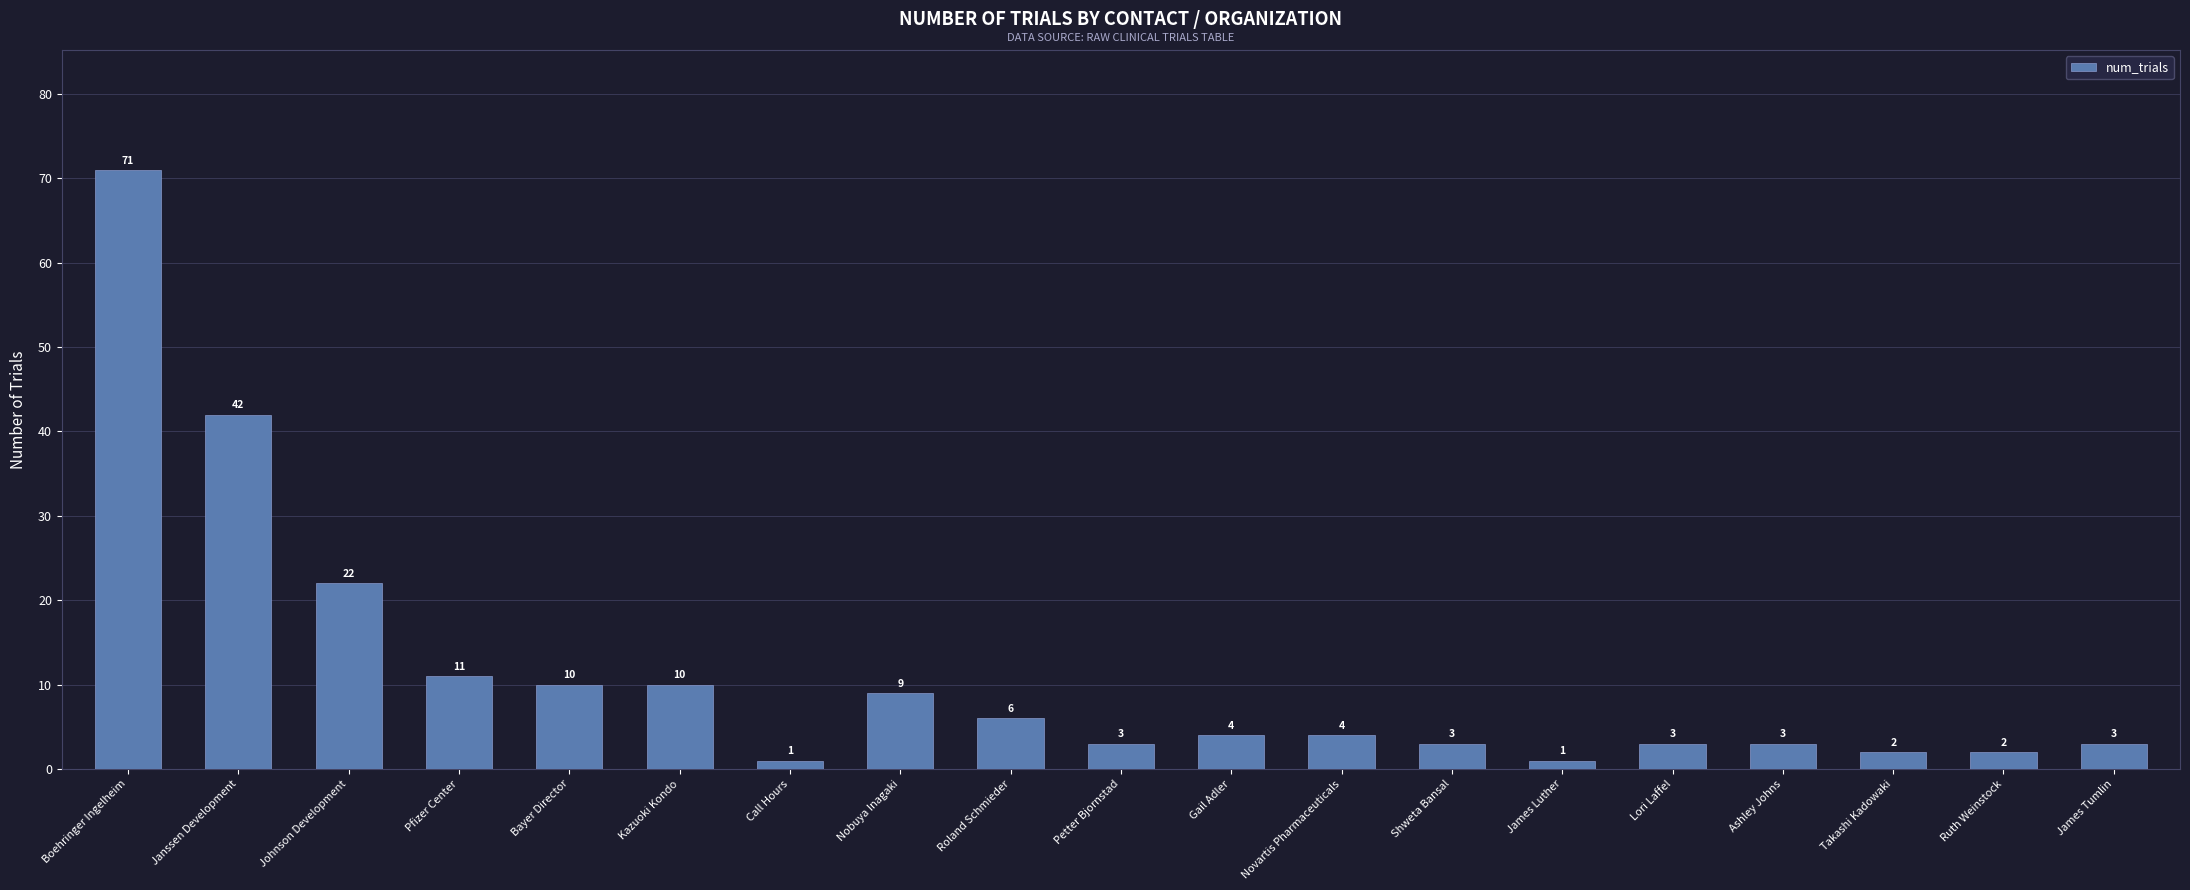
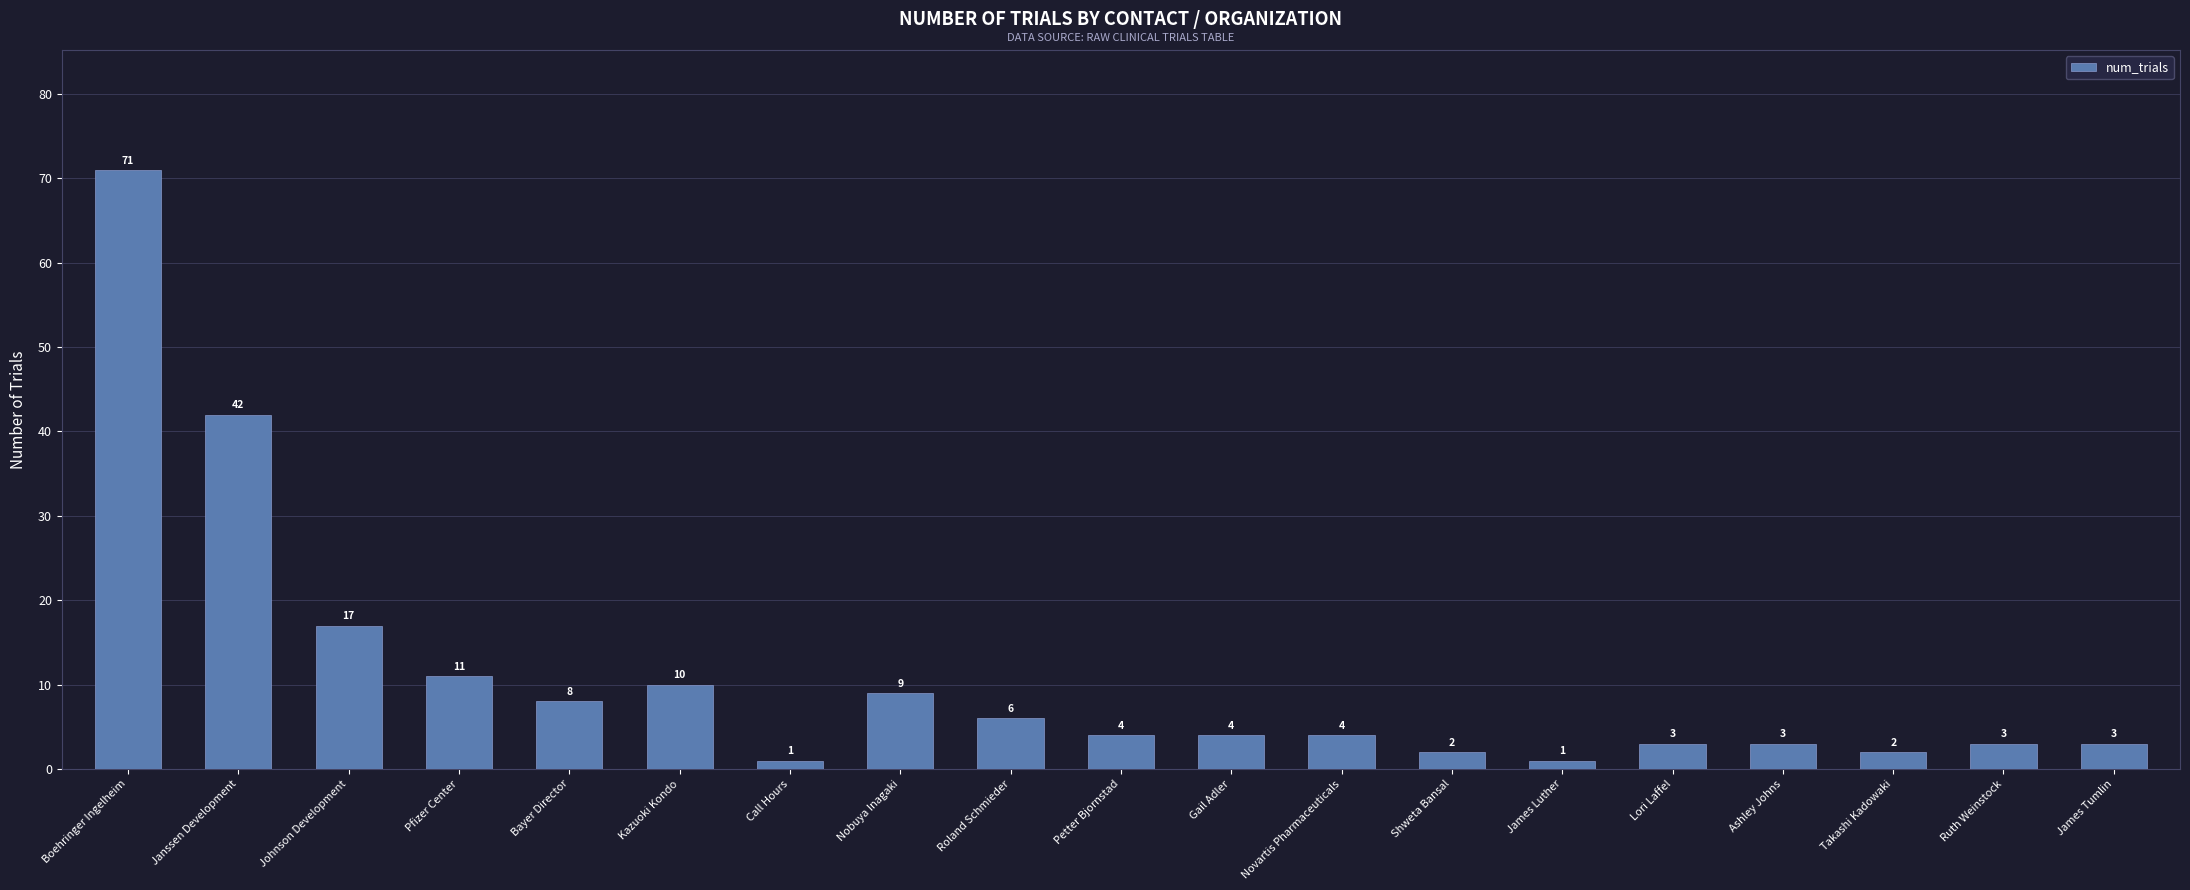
  {
    "Boehringer Ingelheim": 71,
    "Janssen Development": 42,
-   "Johnson Development": 22,
+   "Johnson Development": 17,
    "Pfizer Center": 11,
-   "Bayer Director": 10,
+   "Bayer Director": 8,
    "Kazuoki Kondo": 10,
    "Call Hours": 1,
    "Nobuya Inagaki": 9,
    "Roland Schmieder": 6,
-   "Petter Bjornstad": 3,
+   "Petter Bjornstad": 4,
    "Gail Adler": 4,
    "Novartis Pharmaceuticals": 4,
-   "Shweta Bansal": 3,
+   "Shweta Bansal": 2,
    "James Luther": 1,
    "Lori Laffel": 3,
    "Ashley Johns": 3,
    "Takashi Kadowaki": 2,
-   "Ruth Weinstock": 2,
+   "Ruth Weinstock": 3,
    "James Tumlin": 3
  }
